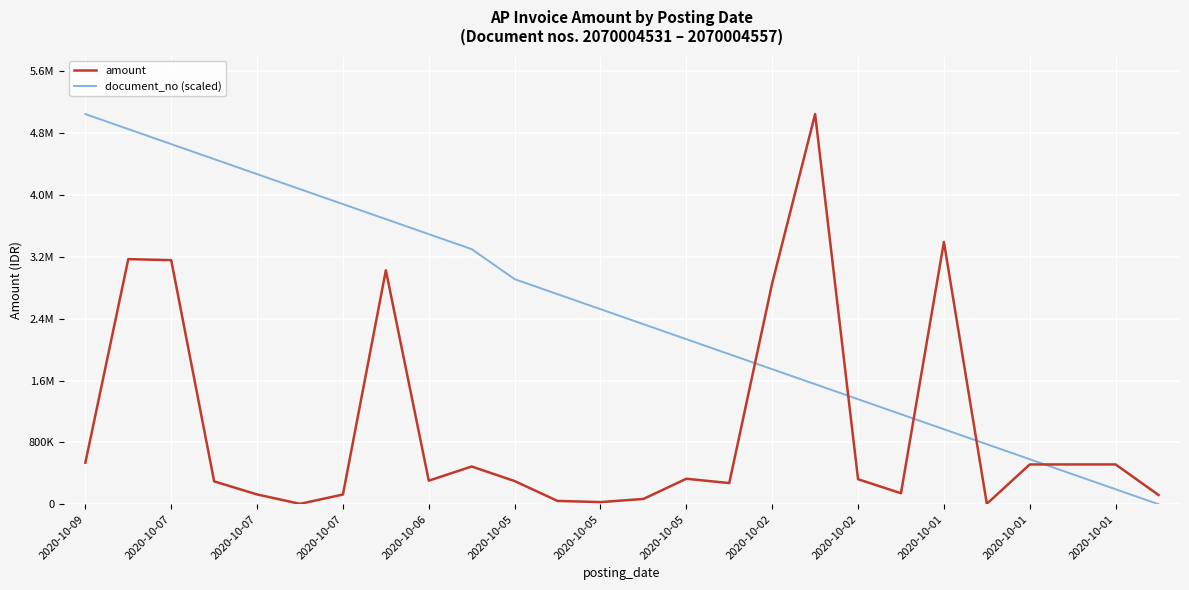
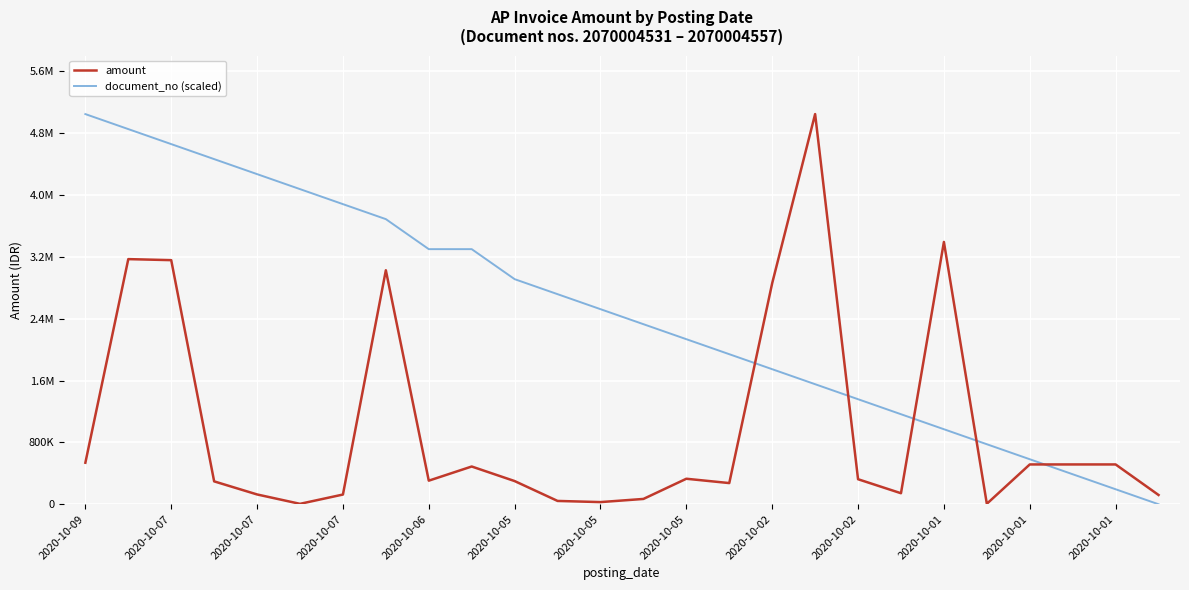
  {
    "amount": {
      "2020-10-09": 500000,
      "2020-10-06": 300000
    },
    "document_no (scaled)": {
      "2020-10-09": 5000000,
-     "2020-10-06": 3500000
+     "2020-10-06": 3300000
    }
  }
